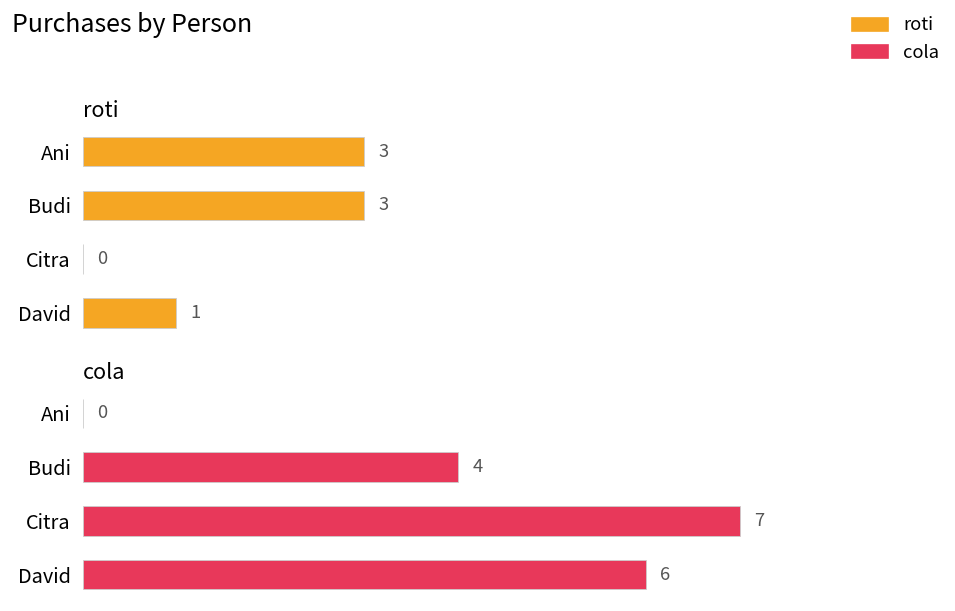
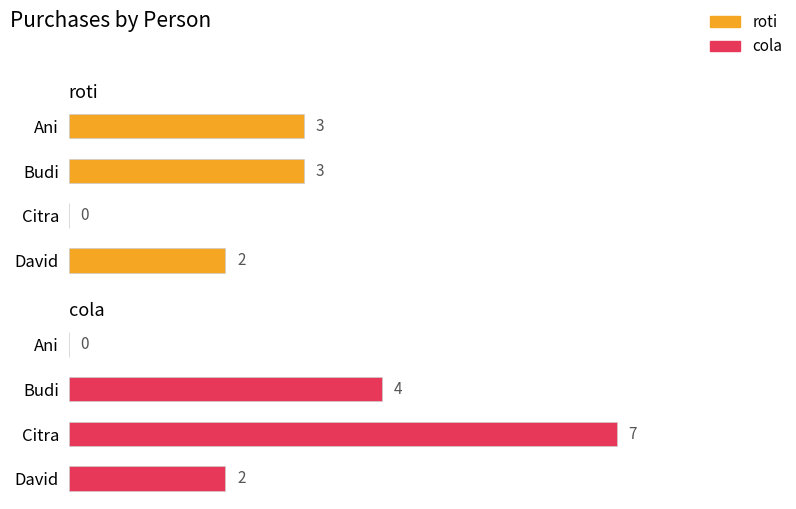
  {
    "roti": {
      "Ani": 3,
      "Budi": 3,
      "Citra": 0,
-     "David": 1
+     "David": 2
    },
    "cola": {
      "Ani": 0,
      "Budi": 4,
      "Citra": 7,
-     "David": 6
+     "David": 2
    }
  }
